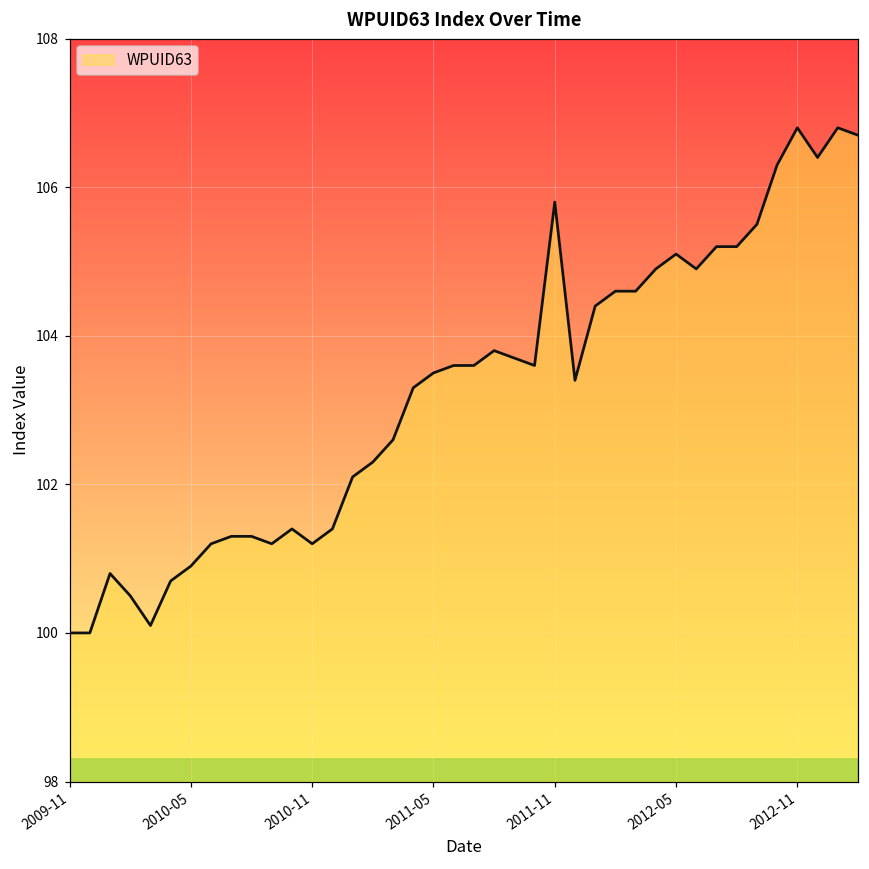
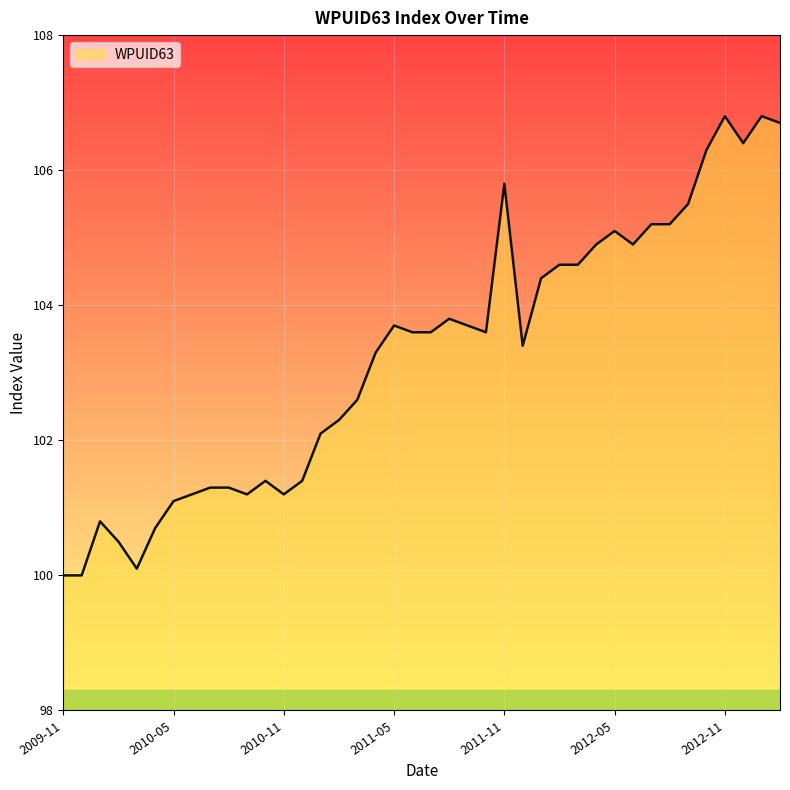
  {
    "2009-11": 100.0,
-   "2010-05": 100.9,
+   "2010-05": 101.1,
    "2010-11": 101.2,
-   "2011-05": 103.5,
+   "2011-05": 103.7,
    "2011-11": 105.8,
    "2012-05": 105.1,
    "2012-11": 106.8
  }
